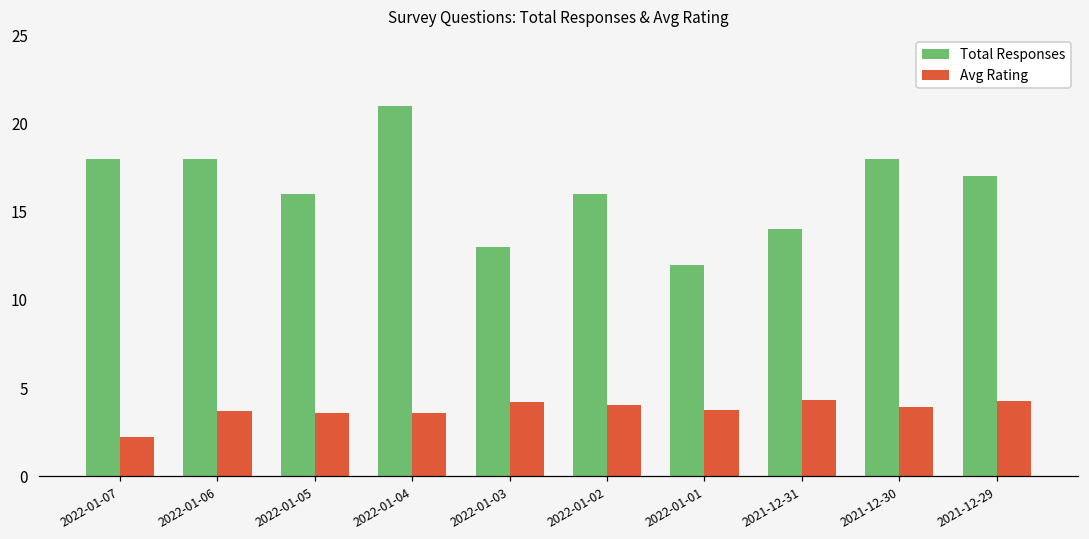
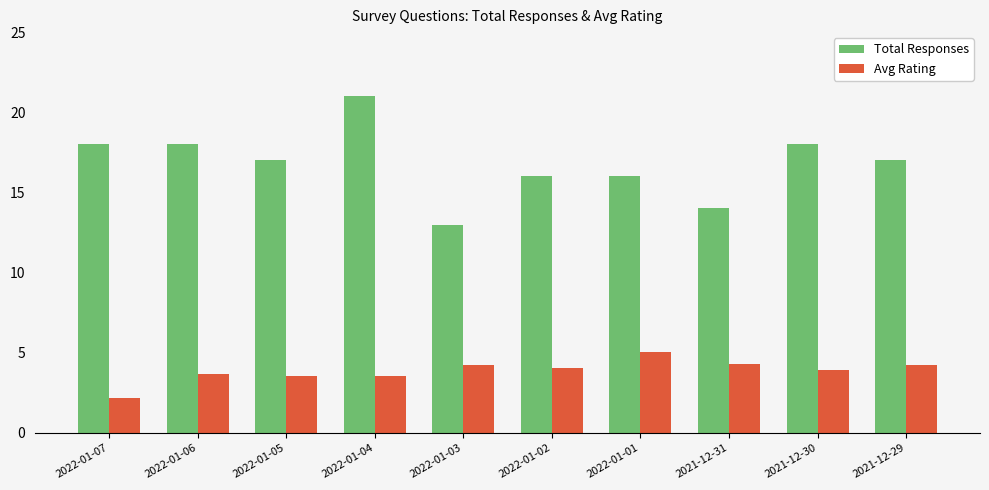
  {
    "Total Responses": {
      "2022-01-07": 18,
      "2022-01-06": 18,
-     "2022-01-05": 16,
+     "2022-01-05": 17,
      "2022-01-04": 21,
      "2022-01-03": 13,
      "2022-01-02": 16,
-     "2022-01-01": 12,
+     "2022-01-01": 16,
      "2021-12-31": 14,
      "2021-12-30": 18,
      "2021-12-29": 17
    },
    "Avg Rating": {
      "2022-01-07": 2.2,
      "2022-01-06": 3.7,
      "2022-01-05": 3.6,
      "2022-01-04": 3.6,
      "2022-01-03": 4.2,
      "2022-01-02": 4.1,
-     "2022-01-01": 3.8,
+     "2022-01-01": 5.0,
      "2021-12-31": 4.3,
      "2021-12-30": 3.9,
      "2021-12-29": 4.2
    }
  }
